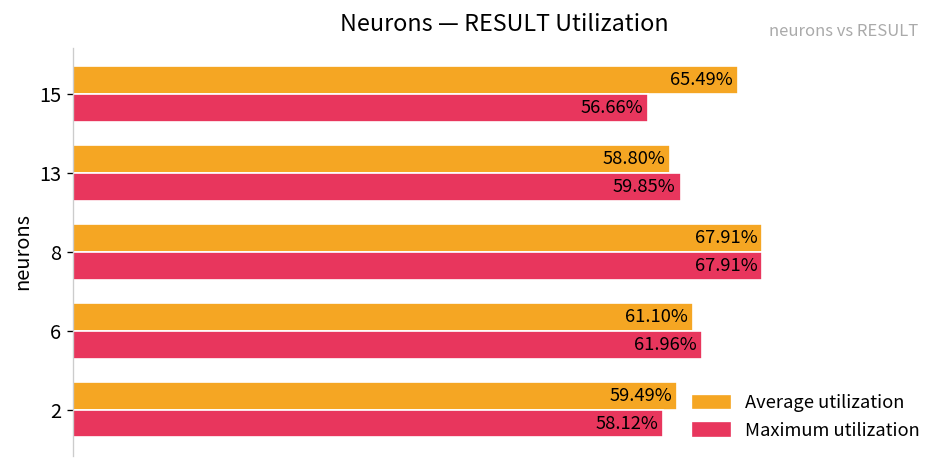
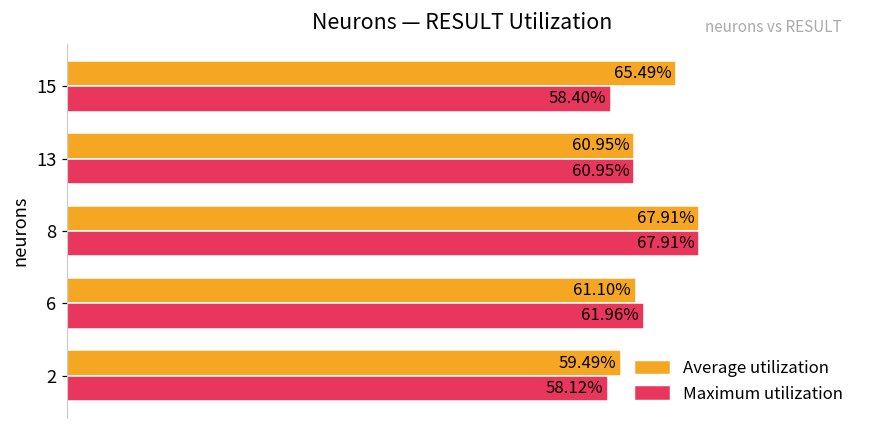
  {
    "Average utilization": {
      "15": "65.49%",
-     "13": "58.80%",
+     "13": "60.95%",
      "8": "67.91%",
      "6": "61.10%",
      "2": "59.49%"
    },
    "Maximum utilization": {
-     "15": "56.66%",
-     "13": "59.85%",
+     "15": "58.40%",
+     "13": "60.95%",
      "8": "67.91%",
      "6": "61.96%",
      "2": "58.12%"
    }
  }
